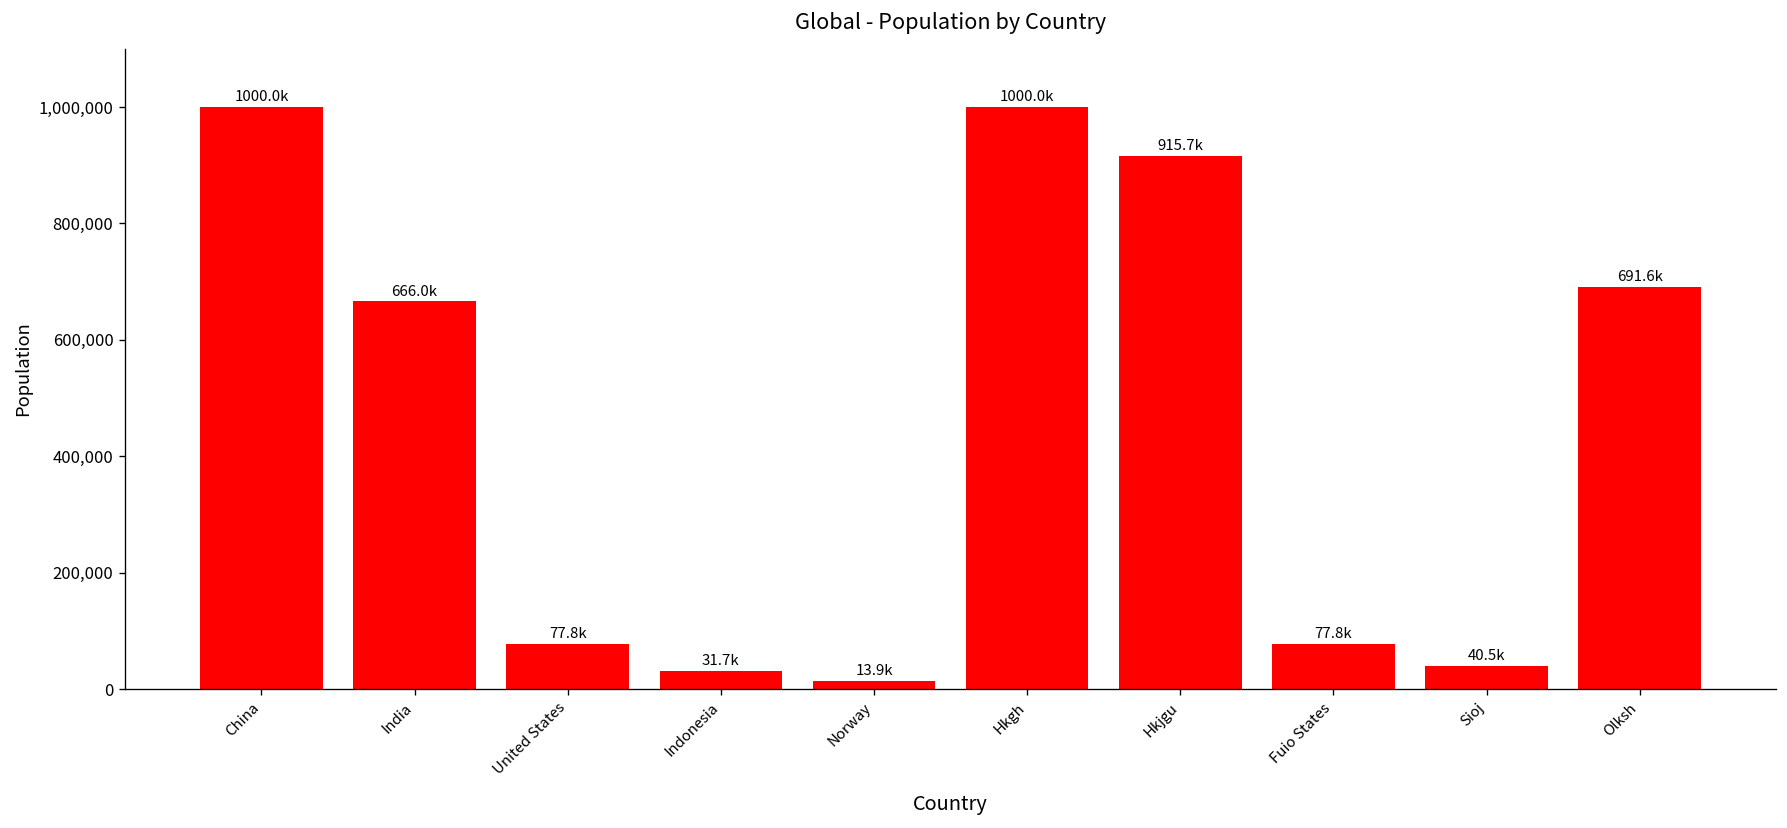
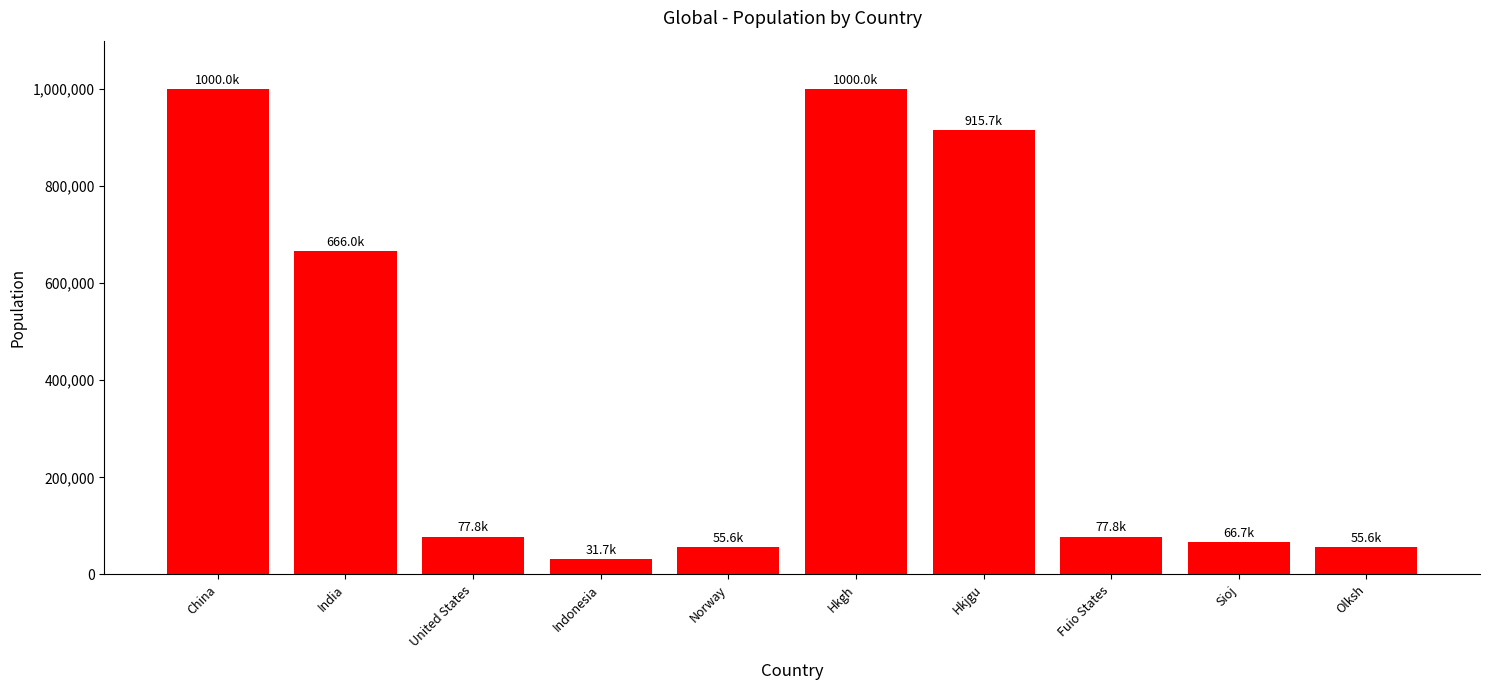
  {
    "China": "1000.0k",
    "India": "666.0k",
    "United States": "77.8k",
    "Indonesia": "31.7k",
-   "Norway": "13.9k",
+   "Norway": "55.6k",
    "Hkgh": "1000.0k",
    "Hkjgu": "915.7k",
    "Fuio States": "77.8k",
-   "Sioj": "40.5k",
-   "Olksh": "691.6k"
+   "Sioj": "66.7k",
+   "Olksh": "55.6k"
  }
